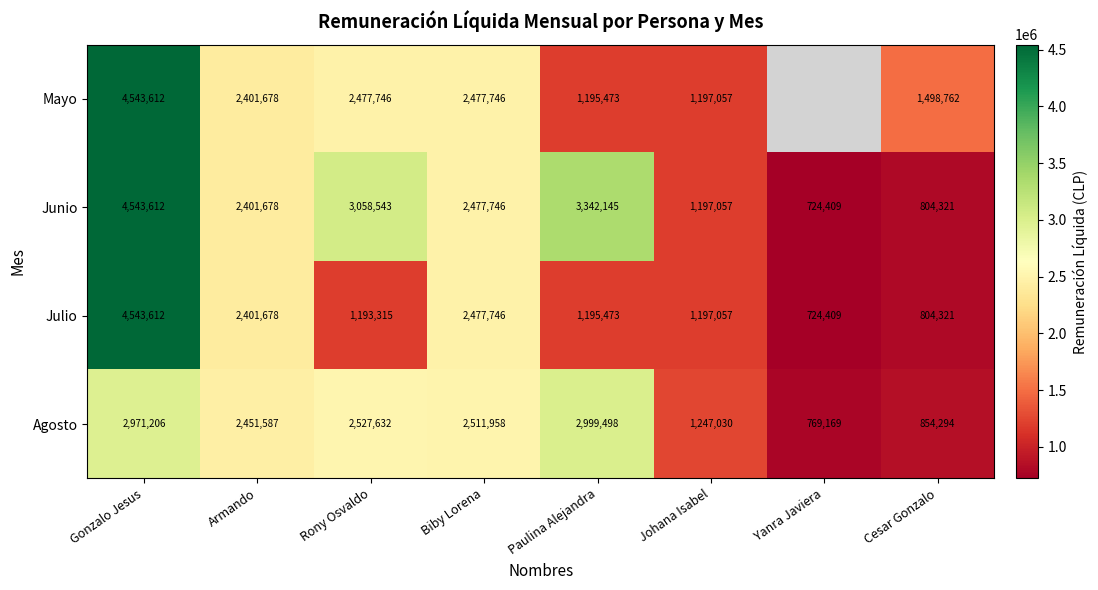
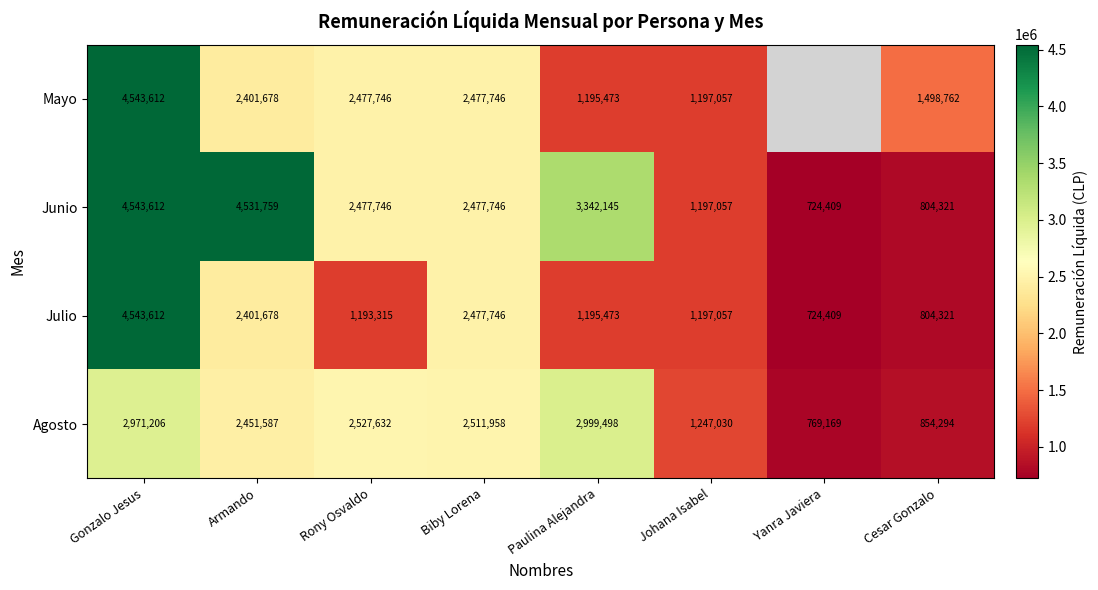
  {
    "Mayo": {
      "Gonzalo Jesus": "4,543,612",
      "Armando": "2,401,678",
      "Rony Osvaldo": "2,477,746",
      "Biby Lorena": "2,477,746",
      "Paulina Alejandra": "1,195,473",
      "Johana Isabel": "1,197,057",
      "Cesar Gonzalo": "1,498,762"
    },
    "Junio": {
      "Gonzalo Jesus": "4,543,612",
-     "Armando": "2,401,678",
-     "Rony Osvaldo": "3,058,543",
+     "Armando": "4,531,759",
+     "Rony Osvaldo": "2,477,746",
      "Biby Lorena": "2,477,746",
      "Paulina Alejandra": "3,342,145",
      "Johana Isabel": "1,197,057",
      "Yanra Javiera": "724,409",
      "Cesar Gonzalo": "804,321"
    },
    "Julio": {
      "Gonzalo Jesus": "4,543,612",
      "Armando": "2,401,678",
      "Rony Osvaldo": "1,193,315",
      "Biby Lorena": "2,477,746",
      "Paulina Alejandra": "1,195,473",
      "Johana Isabel": "1,197,057",
      "Yanra Javiera": "724,409",
      "Cesar Gonzalo": "804,321"
    },
    "Agosto": {
      "Gonzalo Jesus": "2,971,206",
      "Armando": "2,451,587",
      "Rony Osvaldo": "2,527,632",
      "Biby Lorena": "2,511,958",
      "Paulina Alejandra": "2,999,498",
      "Johana Isabel": "1,247,030",
      "Yanra Javiera": "769,169",
      "Cesar Gonzalo": "854,294"
    }
  }
